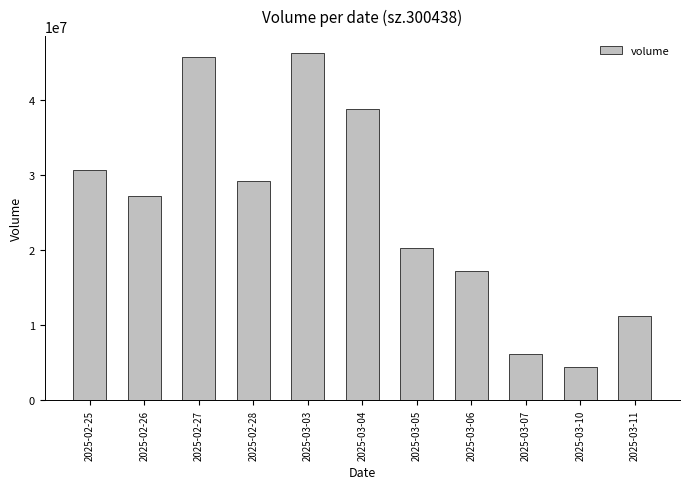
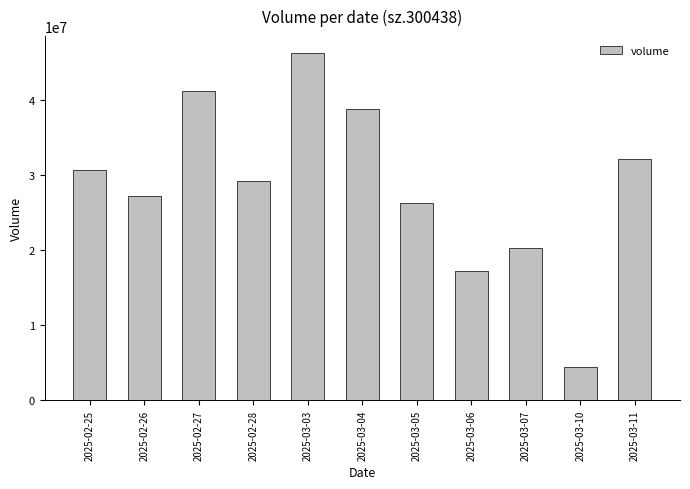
  {
    "2025-02-25": 31000000,
    "2025-02-26": 27000000,
-   "2025-02-27": 46000000,
+   "2025-02-27": 41000000,
    "2025-02-28": 29000000,
    "2025-03-03": 46000000,
    "2025-03-04": 39000000,
-   "2025-03-05": 20000000,
+   "2025-03-05": 26000000,
    "2025-03-06": 17000000,
-   "2025-03-07": 6000000,
+   "2025-03-07": 20000000,
    "2025-03-10": 4000000,
-   "2025-03-11": 11000000
+   "2025-03-11": 32000000
  }
